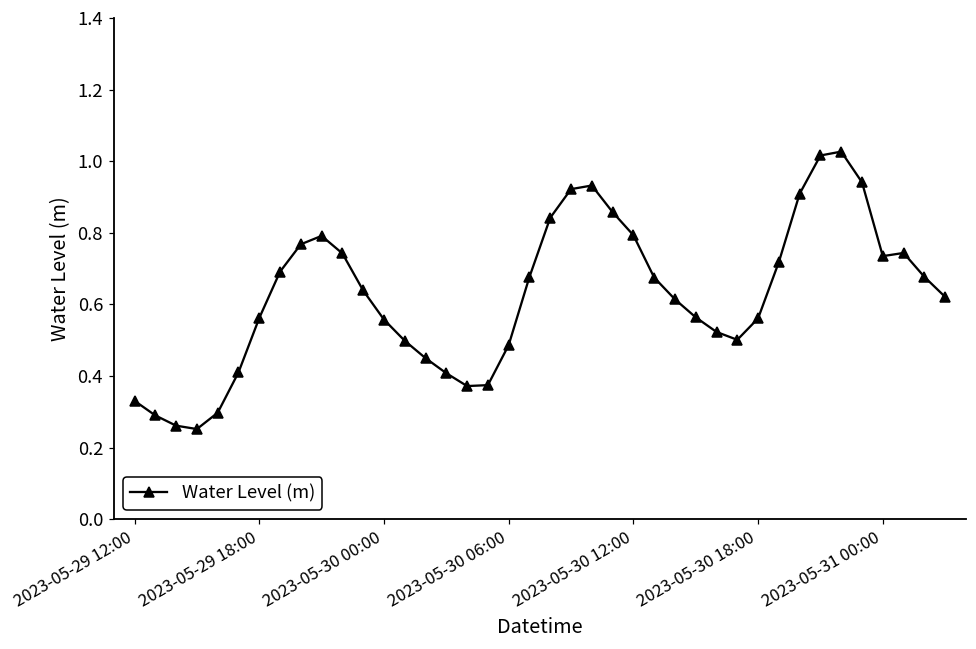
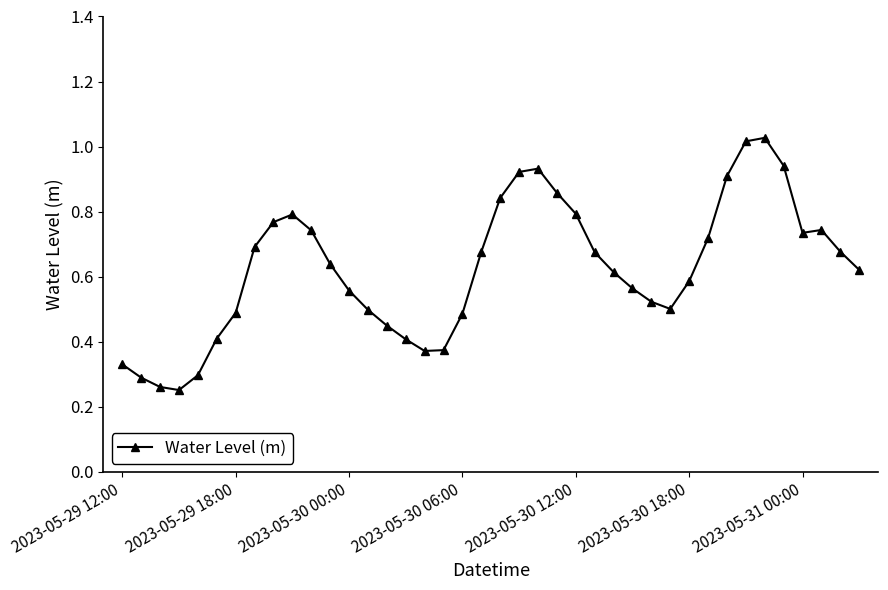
  {
    "2023-05-29 12:00": 0.33,
-   "2023-05-29 18:00": 0.56,
+   "2023-05-29 18:00": 0.49,
    "2023-05-30 00:00": 0.56,
    "2023-05-30 06:00": 0.49,
    "2023-05-30 12:00": 0.79,
-   "2023-05-30 18:00": 0.56,
+   "2023-05-30 18:00": 0.59,
    "2023-05-31 00:00": 0.73
  }
